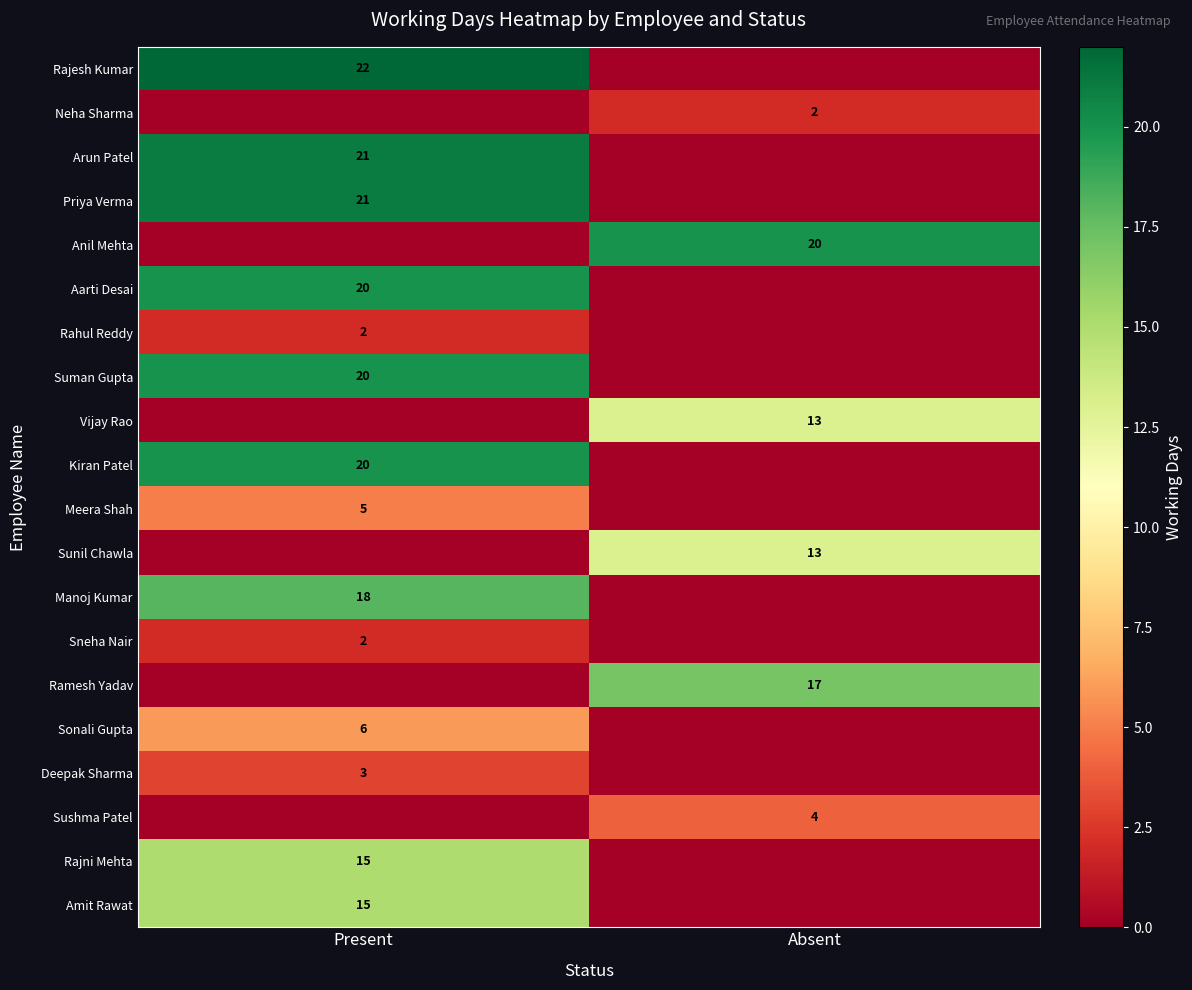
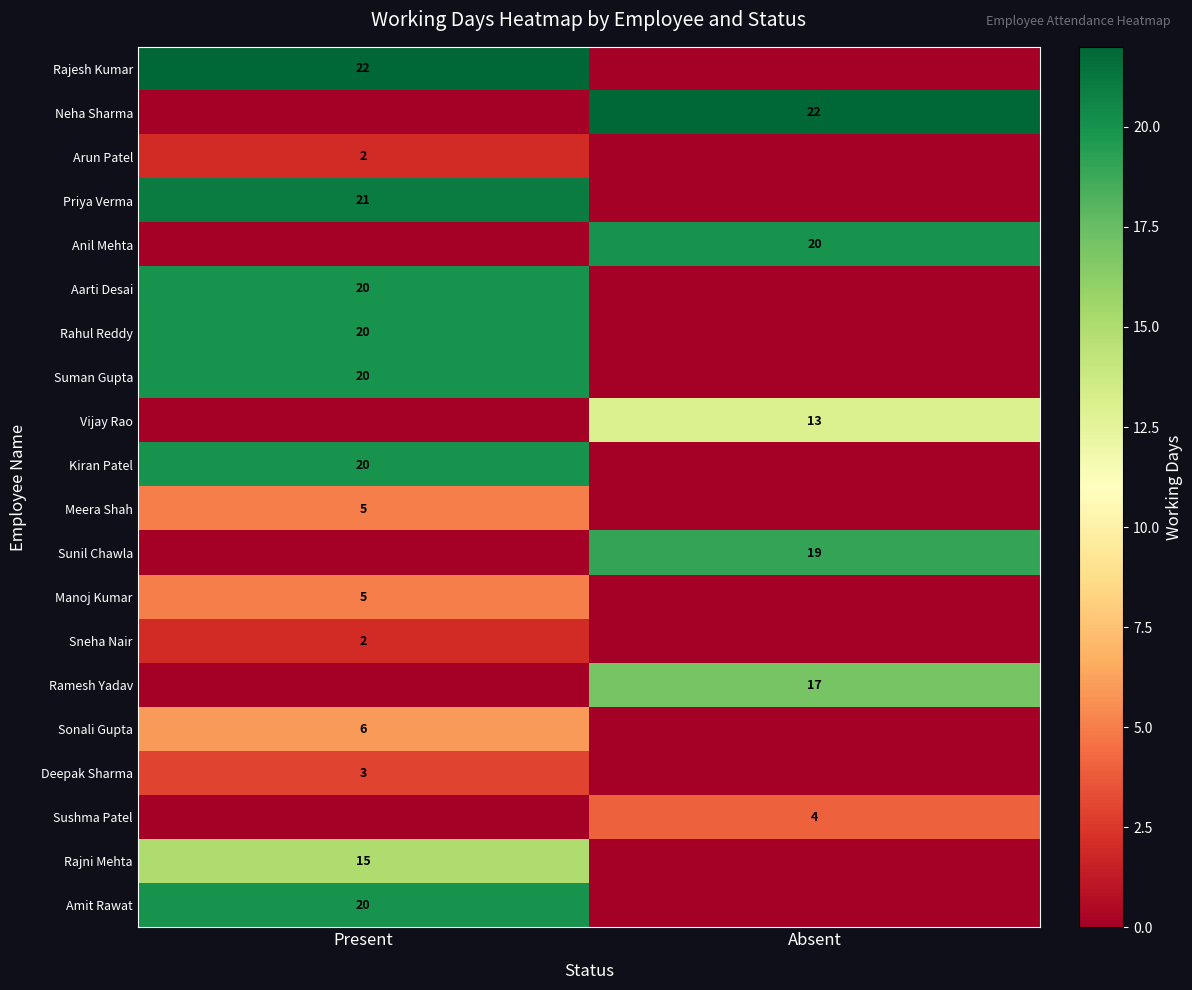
  {
    "Rajesh Kumar": {
      "Present": 22
    },
    "Neha Sharma": {
-     "Absent": 2
+     "Absent": 22
    },
    "Arun Patel": {
-     "Present": 21
+     "Present": 2
    },
    "Priya Verma": {
      "Present": 21
    },
    "Anil Mehta": {
      "Absent": 20
    },
    "Aarti Desai": {
      "Present": 20
    },
    "Rahul Reddy": {
-     "Present": 2
+     "Present": 20
    },
    "Suman Gupta": {
      "Present": 20
    },
    "Vijay Rao": {
      "Absent": 13
    },
    "Kiran Patel": {
      "Present": 20
    },
    "Meera Shah": {
      "Present": 5
    },
    "Sunil Chawla": {
-     "Absent": 13
+     "Absent": 19
    },
    "Manoj Kumar": {
-     "Present": 18
+     "Present": 5
    },
    "Sneha Nair": {
      "Present": 2
    },
    "Ramesh Yadav": {
      "Absent": 17
    },
    "Sonali Gupta": {
      "Present": 6
    },
    "Deepak Sharma": {
      "Present": 3
    },
    "Sushma Patel": {
      "Absent": 4
    },
    "Rajni Mehta": {
      "Present": 15
    },
    "Amit Rawat": {
-     "Present": 15
+     "Present": 20
    }
  }
